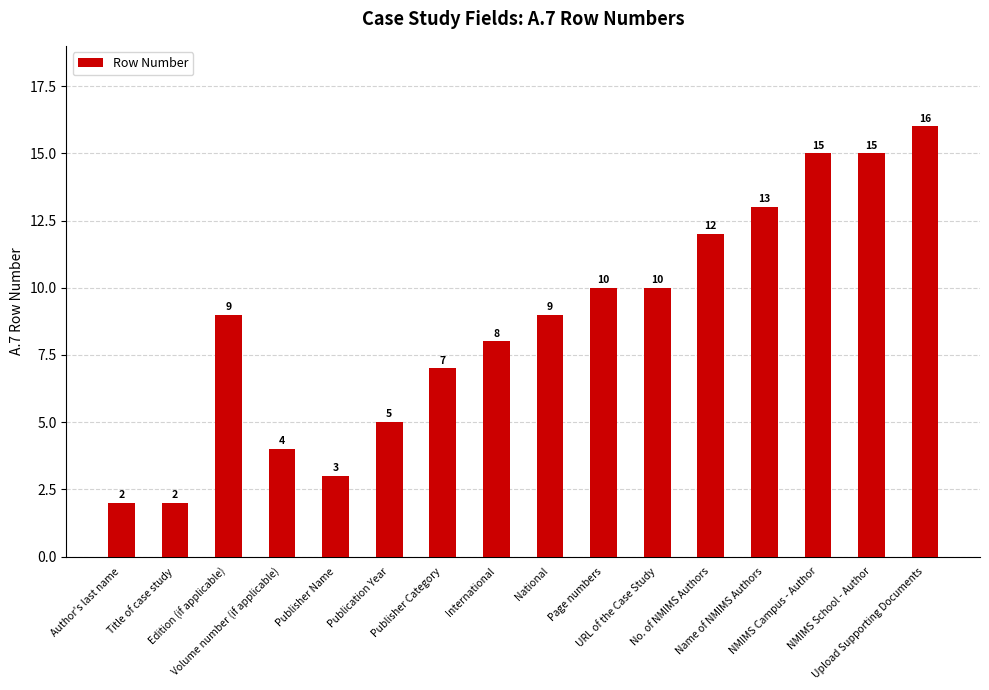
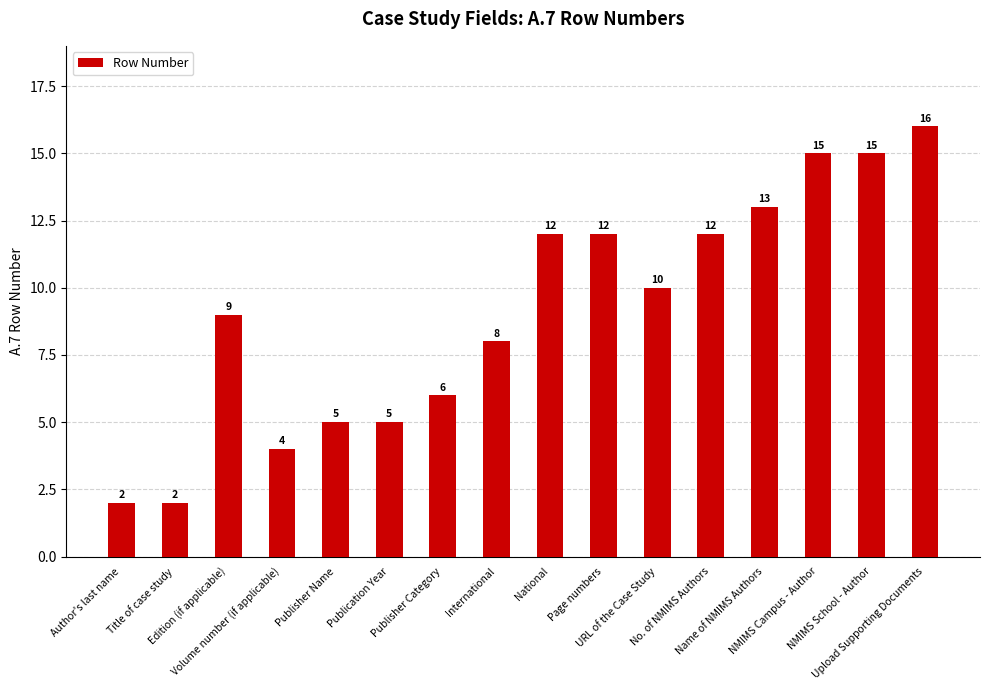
  {
    "Author's last name": 2,
    "Title of case study": 2,
    "Edition (if applicable)": 9,
    "Volume number (if applicable)": 4,
-   "Publisher Name": 3,
+   "Publisher Name": 5,
    "Publication Year": 5,
-   "Publisher Category": 7,
+   "Publisher Category": 6,
    "International": 8,
-   "National": 9,
-   "Page numbers": 10,
+   "National": 12,
+   "Page numbers": 12,
    "URL of the Case Study": 10,
    "No. of NMIMS Authors": 12,
    "Name of NMIMS Authors": 13,
    "NMIMS Campus - Author": 15,
    "NMIMS School - Author": 15,
    "Upload Supporting Documents": 16
  }
